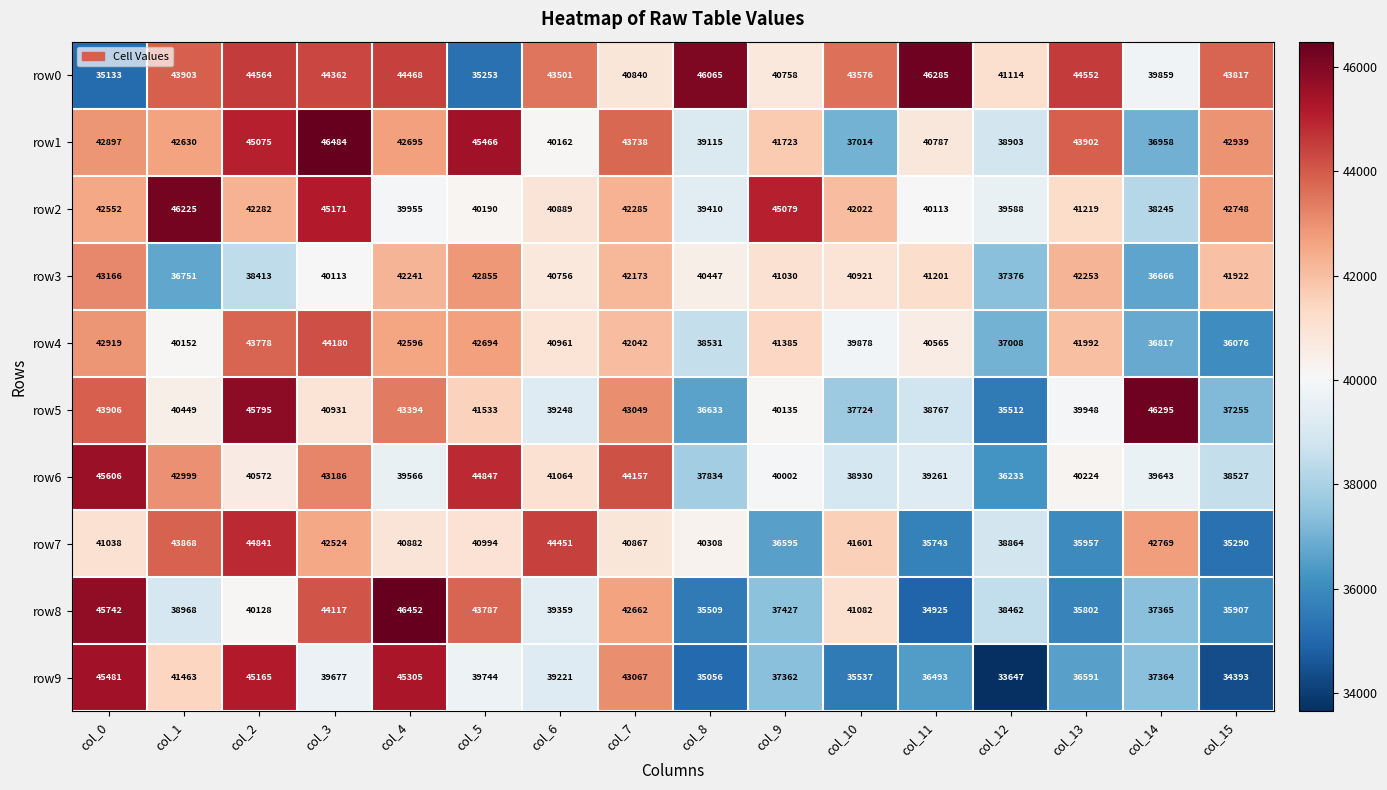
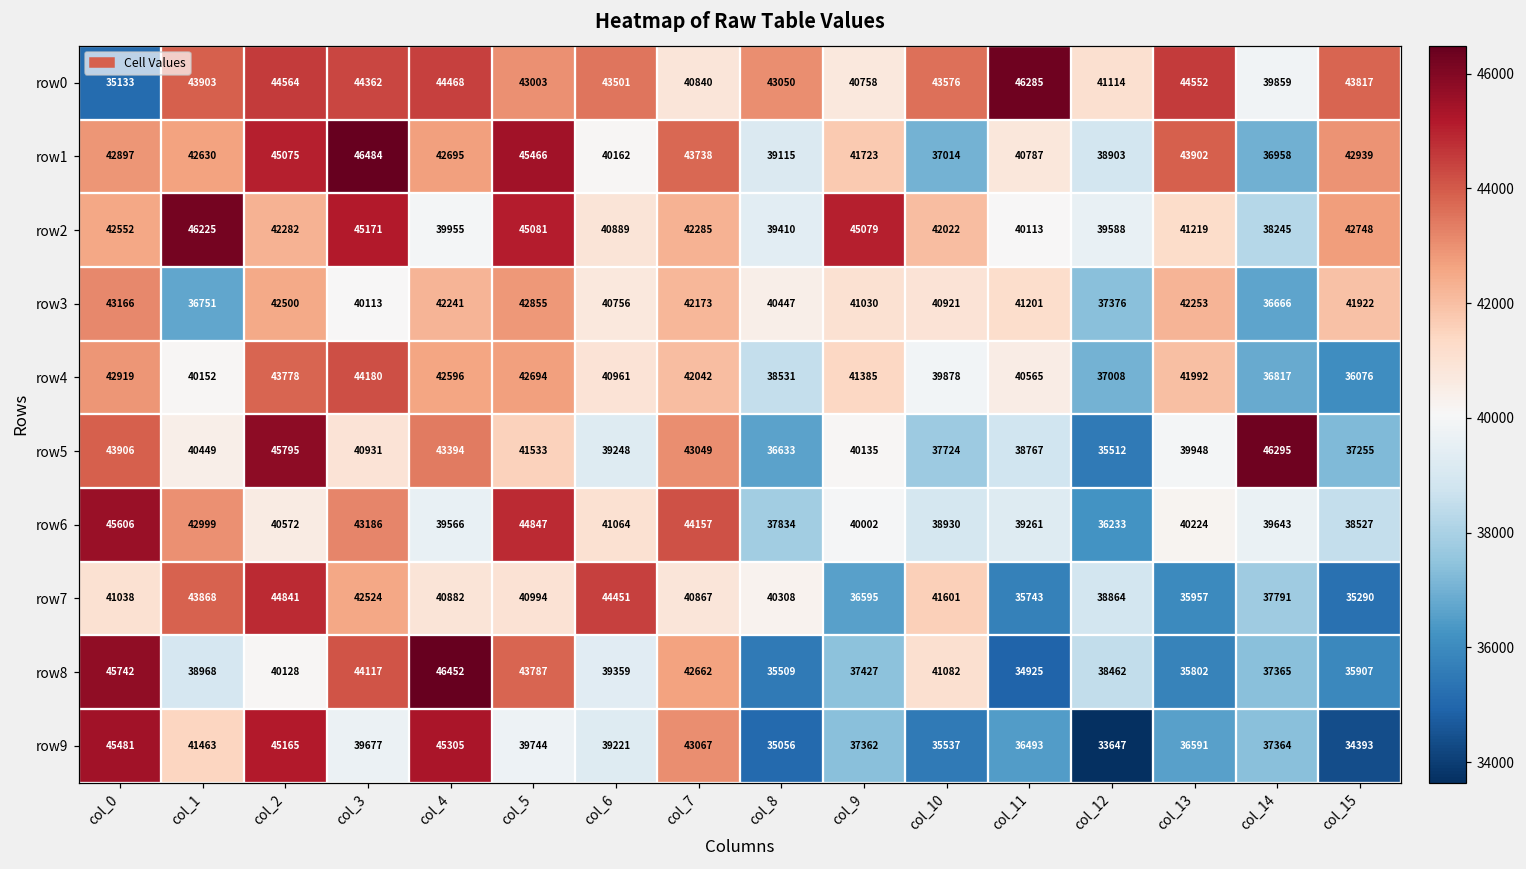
  {
    "row0": {
      "col_0": 35133,
      "col_1": 43903,
      "col_2": 44564,
      "col_3": 44362,
      "col_4": 44468,
-     "col_5": 35253,
+     "col_5": 43003,
      "col_6": 43501,
      "col_7": 40840,
-     "col_8": 46065,
+     "col_8": 43050,
      "col_9": 40758,
      "col_10": 43576,
      "col_11": 46285,
      "col_12": 41114,
      "col_13": 44552,
      "col_14": 39859,
      "col_15": 43817
    },
    "row1": {
      "col_0": 42897,
      "col_1": 42630,
      "col_2": 45075,
      "col_3": 46484,
      "col_4": 42695,
      "col_5": 45466,
      "col_6": 40162,
      "col_7": 43738,
      "col_8": 39115,
      "col_9": 41723,
      "col_10": 37014,
      "col_11": 40787,
      "col_12": 38903,
      "col_13": 43902,
      "col_14": 36958,
      "col_15": 42939
    },
    "row2": {
      "col_0": 42552,
      "col_1": 46225,
      "col_2": 42282,
      "col_3": 45171,
      "col_4": 39955,
-     "col_5": 40190,
+     "col_5": 45081,
      "col_6": 40889,
      "col_7": 42285,
      "col_8": 39410,
      "col_9": 45079,
      "col_10": 42022,
      "col_11": 40113,
      "col_12": 39588,
      "col_13": 41219,
      "col_14": 38245,
      "col_15": 42748
    },
    "row3": {
      "col_0": 43166,
      "col_1": 36751,
-     "col_2": 38413,
+     "col_2": 42500,
      "col_3": 40113,
      "col_4": 42241,
      "col_5": 42855,
      "col_6": 40756,
      "col_7": 42173,
      "col_8": 40447,
      "col_9": 41030,
      "col_10": 40921,
      "col_11": 41201,
      "col_12": 37376,
      "col_13": 42253,
      "col_14": 36666,
      "col_15": 41922
    },
    "row4": {
      "col_0": 42919,
      "col_1": 40152,
      "col_2": 43778,
      "col_3": 44180,
      "col_4": 42596,
      "col_5": 42694,
      "col_6": 40961,
      "col_7": 42042,
      "col_8": 38531,
      "col_9": 41385,
      "col_10": 39878,
      "col_11": 40565,
      "col_12": 37008,
      "col_13": 41992,
      "col_14": 36817,
      "col_15": 36076
    },
    "row5": {
      "col_0": 43906,
      "col_1": 40449,
      "col_2": 45795,
      "col_3": 40931,
      "col_4": 43394,
      "col_5": 41533,
      "col_6": 39248,
      "col_7": 43049,
      "col_8": 36633,
      "col_9": 40135,
      "col_10": 37724,
      "col_11": 38767,
      "col_12": 35512,
      "col_13": 39948,
      "col_14": 46295,
      "col_15": 37255
    },
    "row6": {
      "col_0": 45606,
      "col_1": 42999,
      "col_2": 40572,
      "col_3": 43186,
      "col_4": 39566,
      "col_5": 44847,
      "col_6": 41064,
      "col_7": 44157,
      "col_8": 37834,
      "col_9": 40002,
      "col_10": 38930,
      "col_11": 39261,
      "col_12": 36233,
      "col_13": 40224,
      "col_14": 39643,
      "col_15": 38527
    },
    "row7": {
      "col_0": 41038,
      "col_1": 43868,
      "col_2": 44841,
      "col_3": 42524,
      "col_4": 40882,
      "col_5": 40994,
      "col_6": 44451,
      "col_7": 40867,
      "col_8": 40308,
      "col_9": 36595,
      "col_10": 41601,
      "col_11": 35743,
      "col_12": 38864,
      "col_13": 35957,
-     "col_14": 42769,
+     "col_14": 37791,
      "col_15": 35290
    },
    "row8": {
      "col_0": 45742,
      "col_1": 38968,
      "col_2": 40128,
      "col_3": 44117,
      "col_4": 46452,
      "col_5": 43787,
      "col_6": 39359,
      "col_7": 42662,
      "col_8": 35509,
      "col_9": 37427,
      "col_10": 41082,
      "col_11": 34925,
      "col_12": 38462,
      "col_13": 35802,
      "col_14": 37365,
      "col_15": 35907
    },
    "row9": {
      "col_0": 45481,
      "col_1": 41463,
      "col_2": 45165,
      "col_3": 39677,
      "col_4": 45305,
      "col_5": 39744,
      "col_6": 39221,
      "col_7": 43067,
      "col_8": 35056,
      "col_9": 37362,
      "col_10": 35537,
      "col_11": 36493,
      "col_12": 33647,
      "col_13": 36591,
      "col_14": 37364,
      "col_15": 34393
    }
  }
